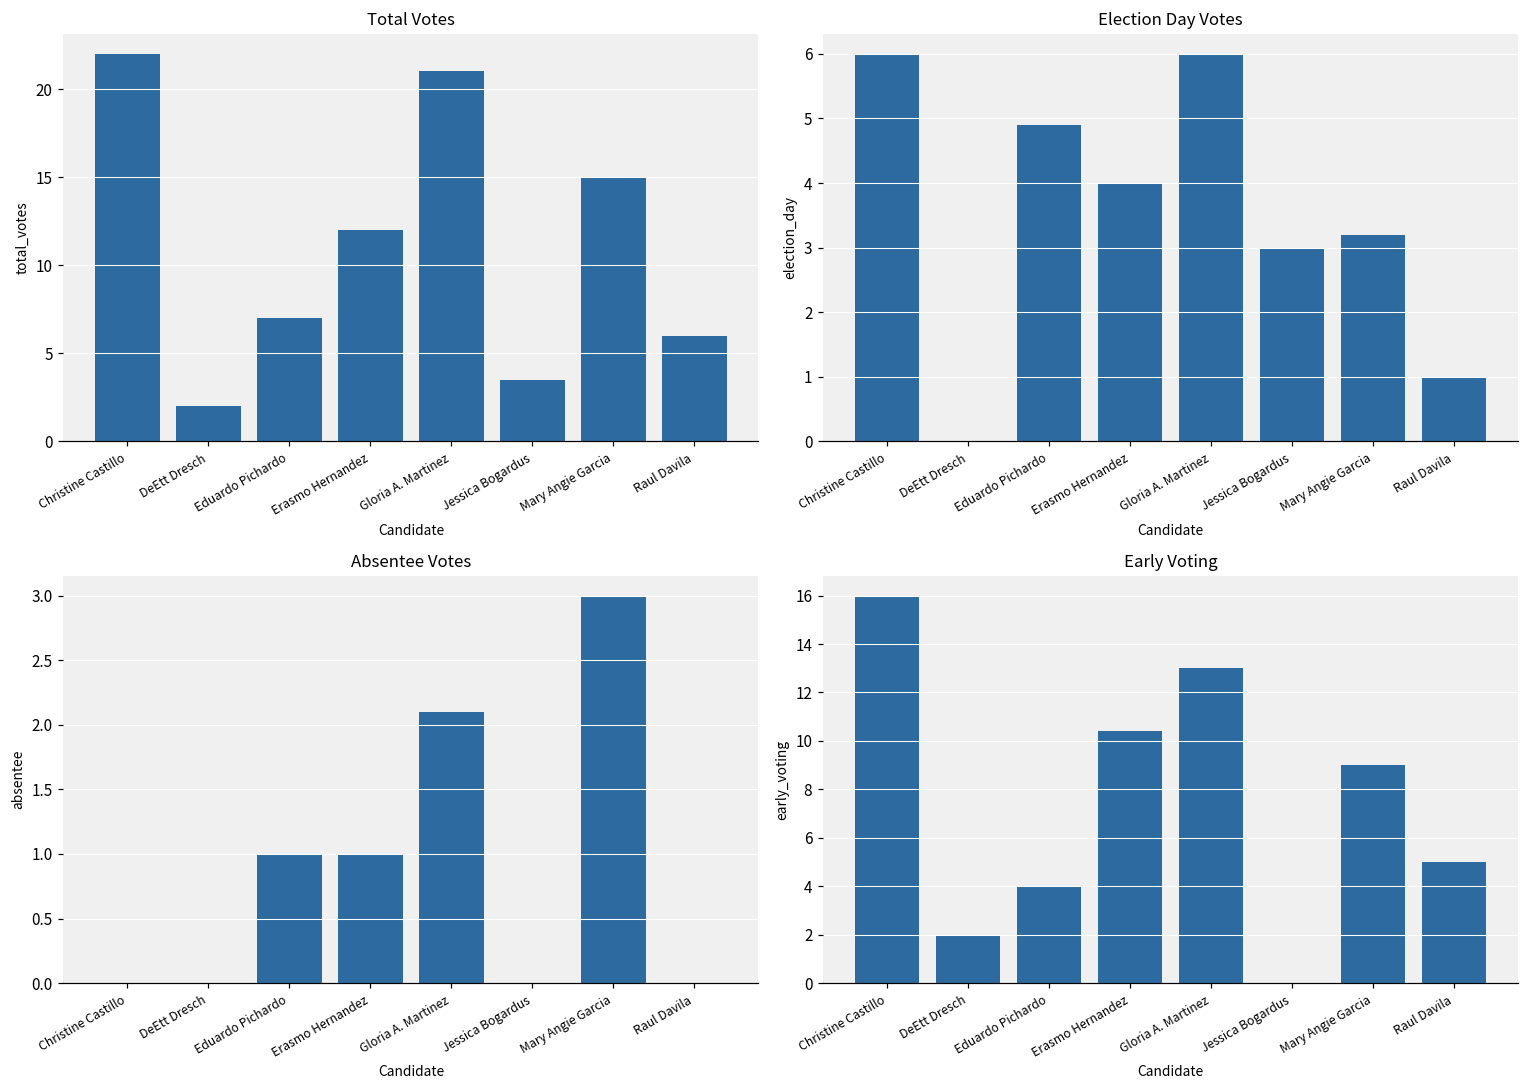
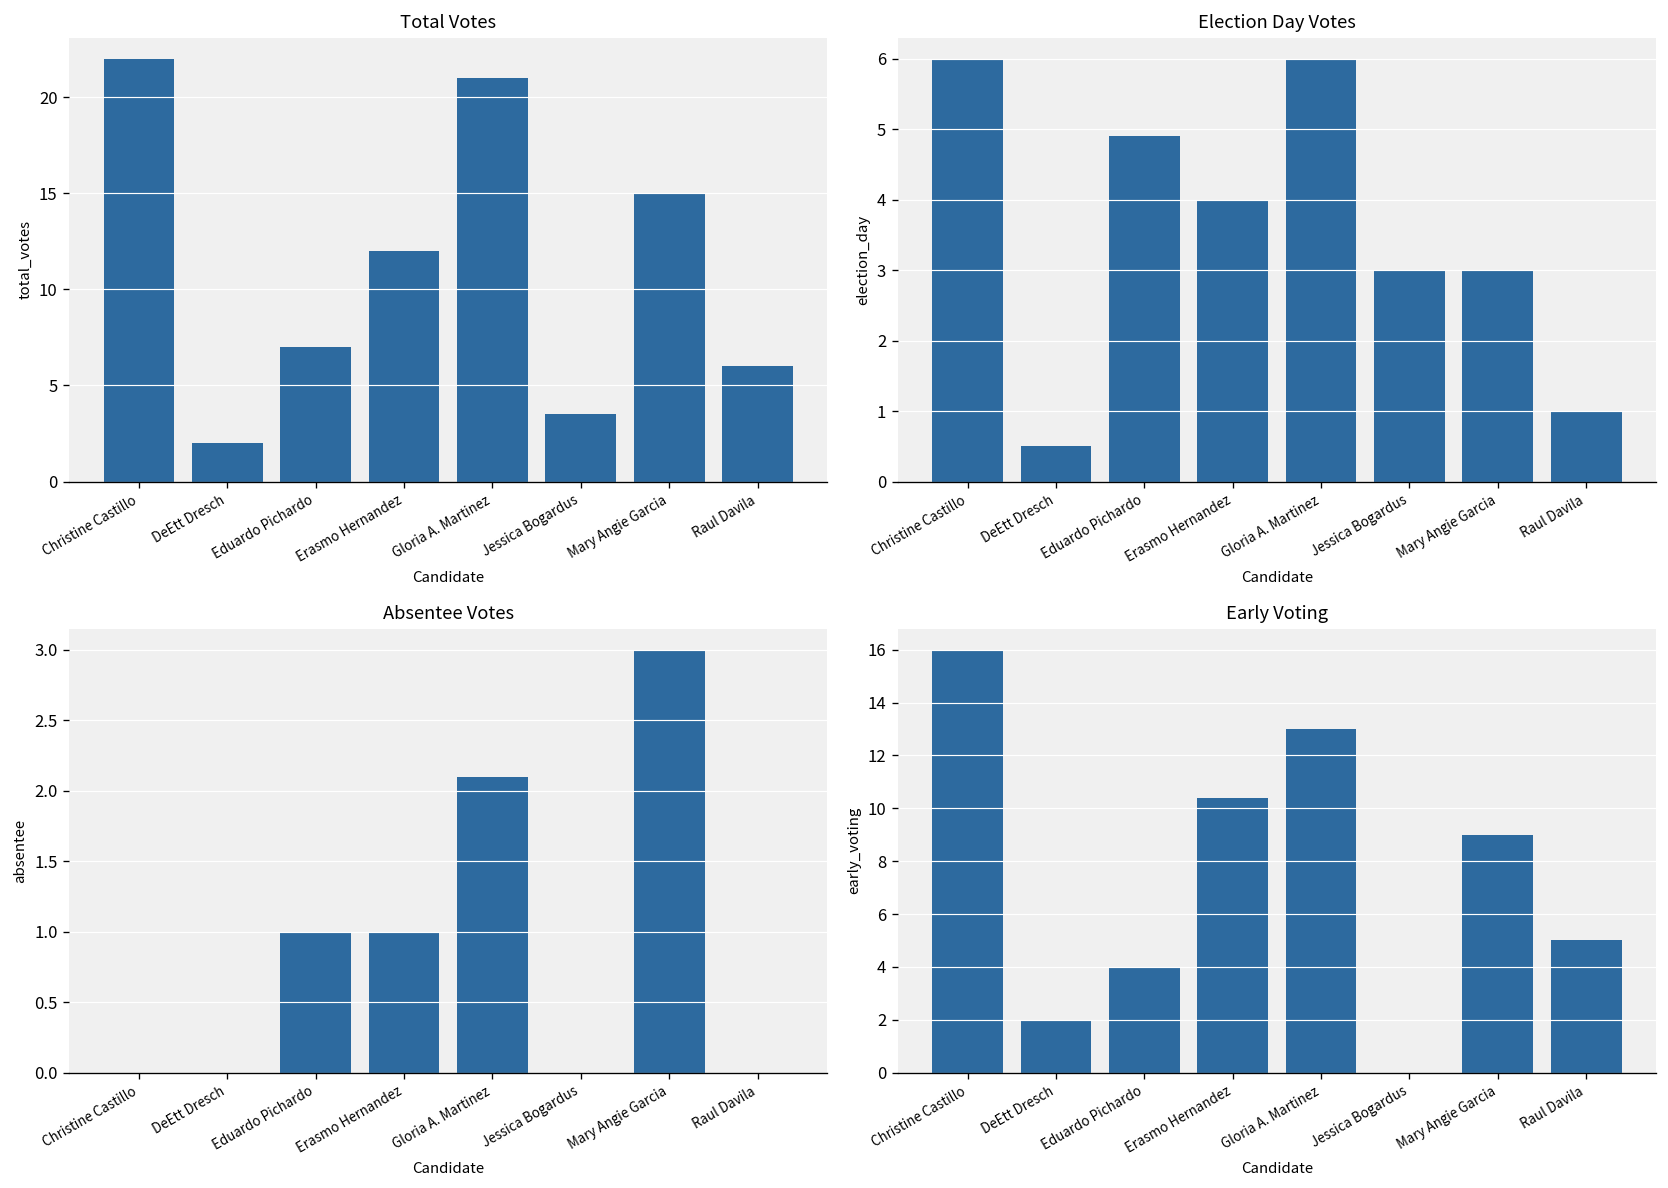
  {
    "Total Votes": {
      "Christine Castillo": 22.0,
      "DeEtt Dresch": 2.0,
      "Eduardo Pichardo": 7.0,
      "Erasmo Hernandez": 12.0,
      "Gloria A. Martinez": 21.0,
      "Jessica Bogardus": 3.5,
      "Mary Angie Garcia": 15.0,
      "Raul Davila": 6.0
    },
    "Election Day Votes": {
      "Christine Castillo": 6.0,
-     "DeEtt Dresch": 0.0,
+     "DeEtt Dresch": 0.5,
      "Eduardo Pichardo": 4.9,
      "Erasmo Hernandez": 4.0,
      "Gloria A. Martinez": 6.0,
      "Jessica Bogardus": 3.0,
-     "Mary Angie Garcia": 3.2,
+     "Mary Angie Garcia": 3.0,
      "Raul Davila": 1.0
    },
    "Absentee Votes": {
      "Christine Castillo": 0.00,
      "DeEtt Dresch": 0.00,
      "Eduardo Pichardo": 1.00,
      "Erasmo Hernandez": 1.00,
      "Gloria A. Martinez": 2.10,
      "Jessica Bogardus": 0.00,
      "Mary Angie Garcia": 3.00,
      "Raul Davila": 0.00
    },
    "Early Voting": {
      "Christine Castillo": 16.0,
      "DeEtt Dresch": 2.0,
      "Eduardo Pichardo": 4.0,
      "Erasmo Hernandez": 10.4,
      "Gloria A. Martinez": 13.0,
      "Jessica Bogardus": 0.0,
      "Mary Angie Garcia": 9.0,
      "Raul Davila": 5.0
    }
  }
